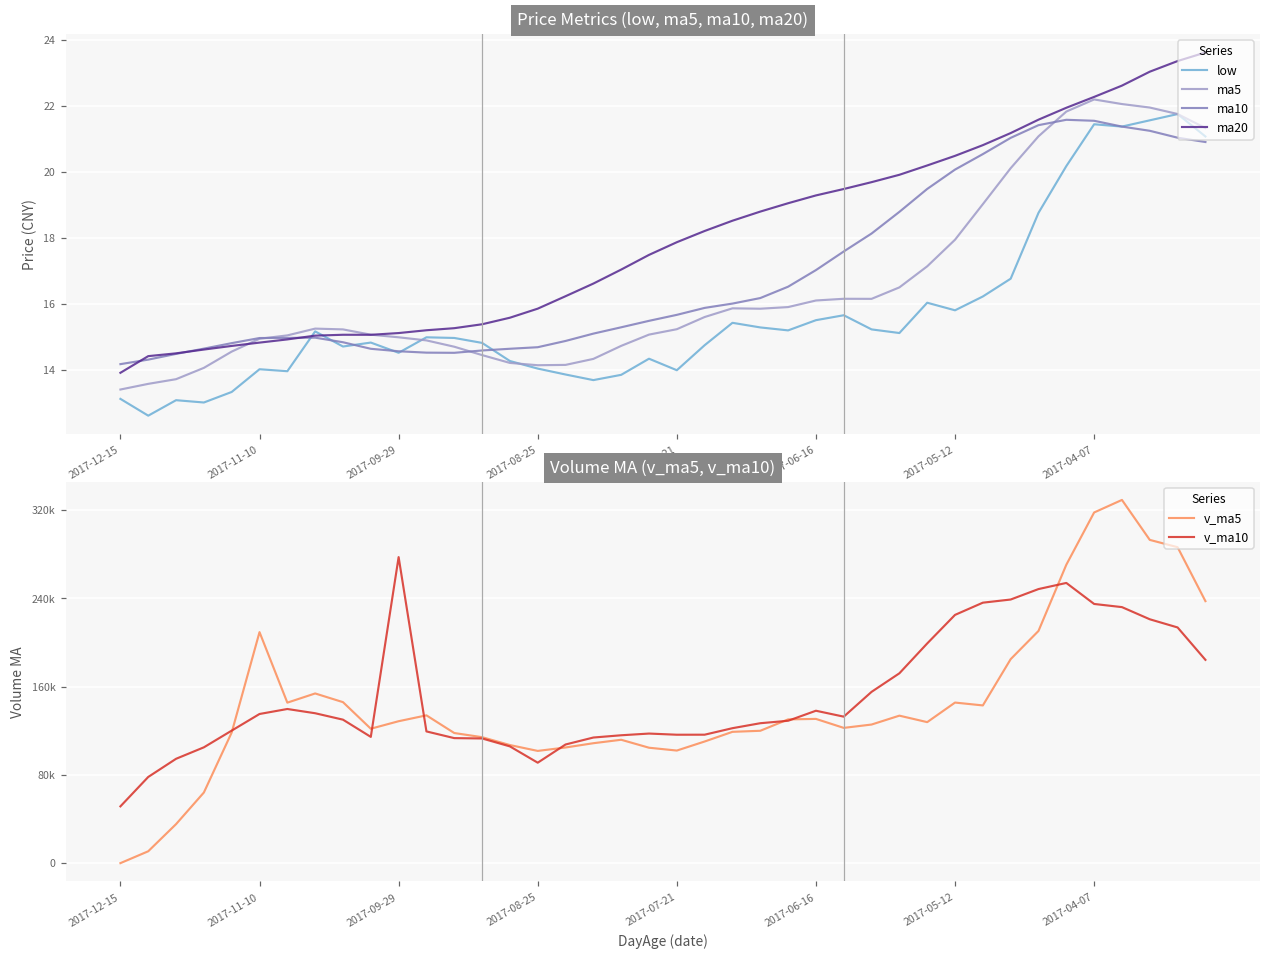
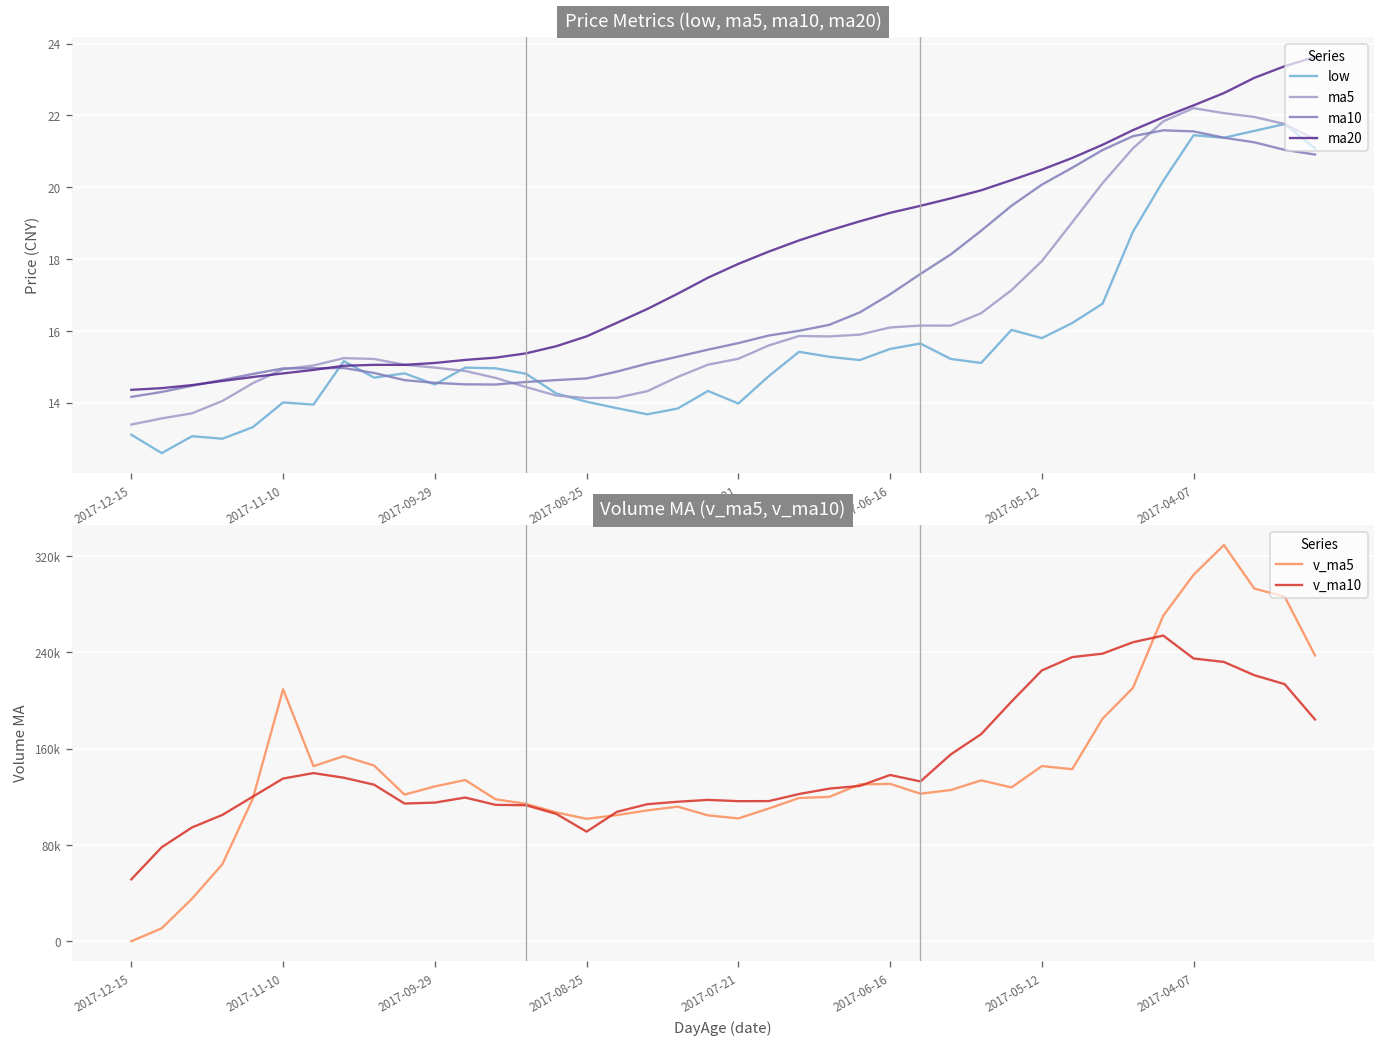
  {
    "Price Metrics (low, ma5, ma10, ma20)": {
      "ma20": {
-       "2017-12-15": 13.9,
+       "2017-12-15": 14.4,
        "2017-11-10": 14.8,
        "2017-09-29": 15.1,
        "2017-08-25": 15.9,
        "2017-06-16": 19.3,
        "2017-05-12": 20.5
      }
    },
    "Volume MA (v_ma5, v_ma10)": {
      "v_ma5": {
        "2017-12-15": 0,
        "2017-11-10": 209000,
        "2017-09-29": 129000,
        "2017-08-25": 102000,
        "2017-07-21": 102000,
        "2017-06-16": 131000,
        "2017-05-12": 146000,
-       "2017-04-07": 318000
+       "2017-04-07": 305000
      },
      "v_ma10": {
        "2017-12-15": 51000,
        "2017-11-10": 135000,
-       "2017-09-29": 277000,
+       "2017-09-29": 115000,
        "2017-08-25": 91000,
        "2017-07-21": 116000,
        "2017-06-16": 138000,
        "2017-05-12": 225000,
        "2017-04-07": 235000
      }
    }
  }
